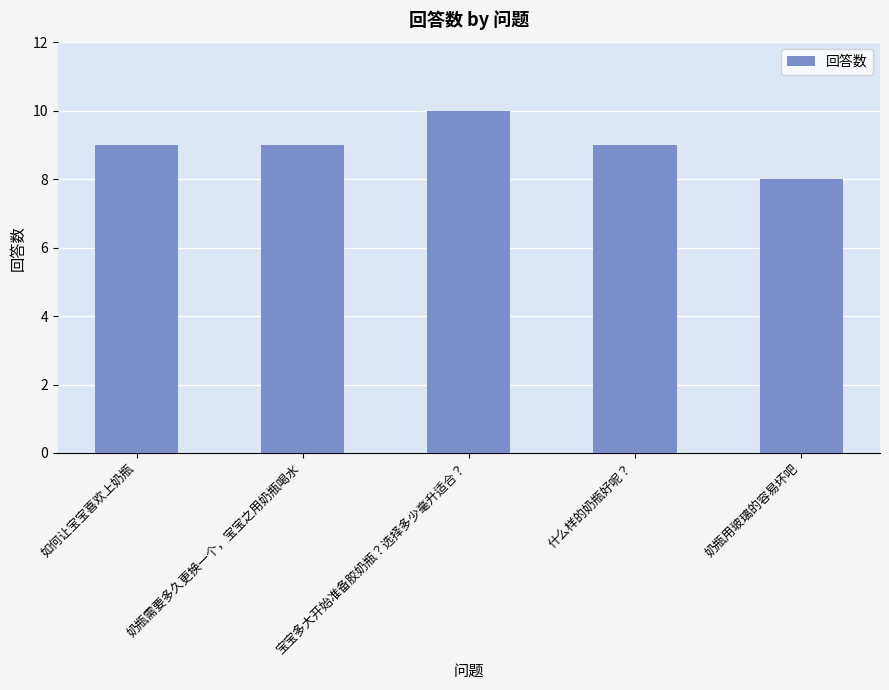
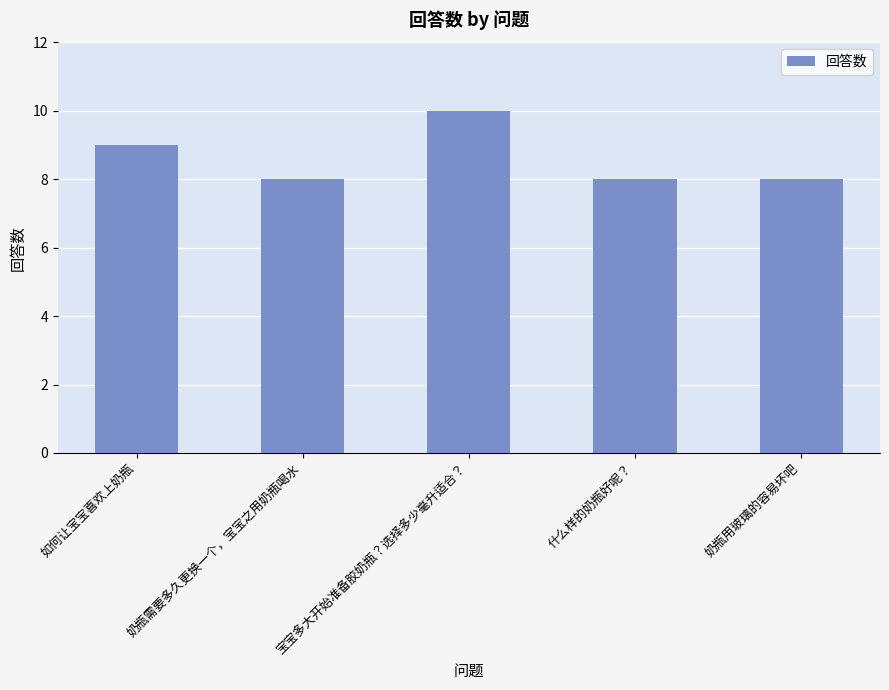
  {
    "如何让宝宝喜欢上奶瓶": 9,
-   "奶瓶需要多久更换一个，宝宝之用奶瓶喝水": 9,
+   "奶瓶需要多久更换一个，宝宝之用奶瓶喝水": 8,
    "宝宝多大开始准备胶奶瓶？选择多少毫升适合？": 10,
-   "什么样的奶瓶好呢？": 9,
+   "什么样的奶瓶好呢？": 8,
    "奶瓶用玻璃的容易坏吧": 8
  }
